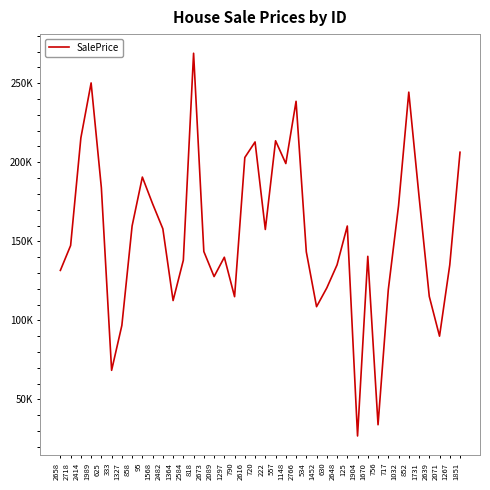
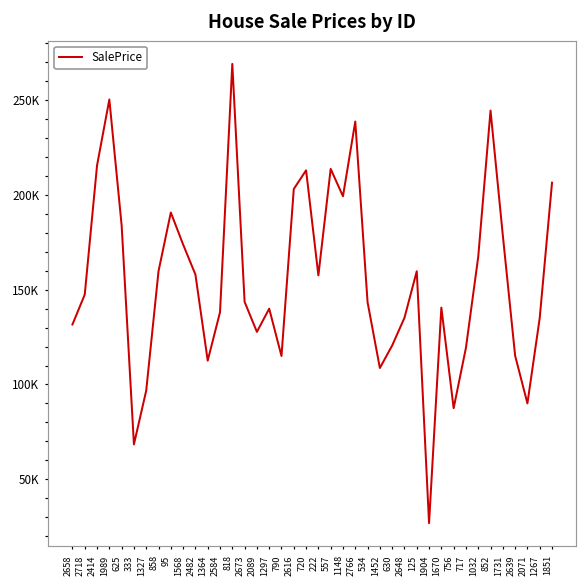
  {
    "2658": 132000,
    "2718": 147000,
    "2414": 215000,
    "1989": 250000,
    "625": 184000,
    "333": 68000,
    "1327": 97000,
    "858": 160000,
    "95": 191000,
    "1568": 174000,
    "2482": 158000,
    "1364": 113000,
    "2584": 138000,
    "818": 269000,
    "2673": 144000,
    "2089": 128000,
    "1297": 140000,
    "790": 115000,
    "2616": 203000,
    "720": 213000,
    "222": 157000,
    "557": 214000,
    "1148": 199000,
    "2766": 239000,
    "534": 143000,
    "1452": 109000,
    "630": 121000,
    "2648": 135000,
    "125": 160000,
    "1904": 27000,
    "1670": 141000,
-   "756": 34000,
+   "756": 88000,
    "717": 119000,
-   "1032": 172000,
+   "1032": 167000,
    "852": 244000,
    "1731": 178000,
    "2639": 115000,
    "2071": 90000,
    "1267": 135000,
    "1851": 206000
  }
